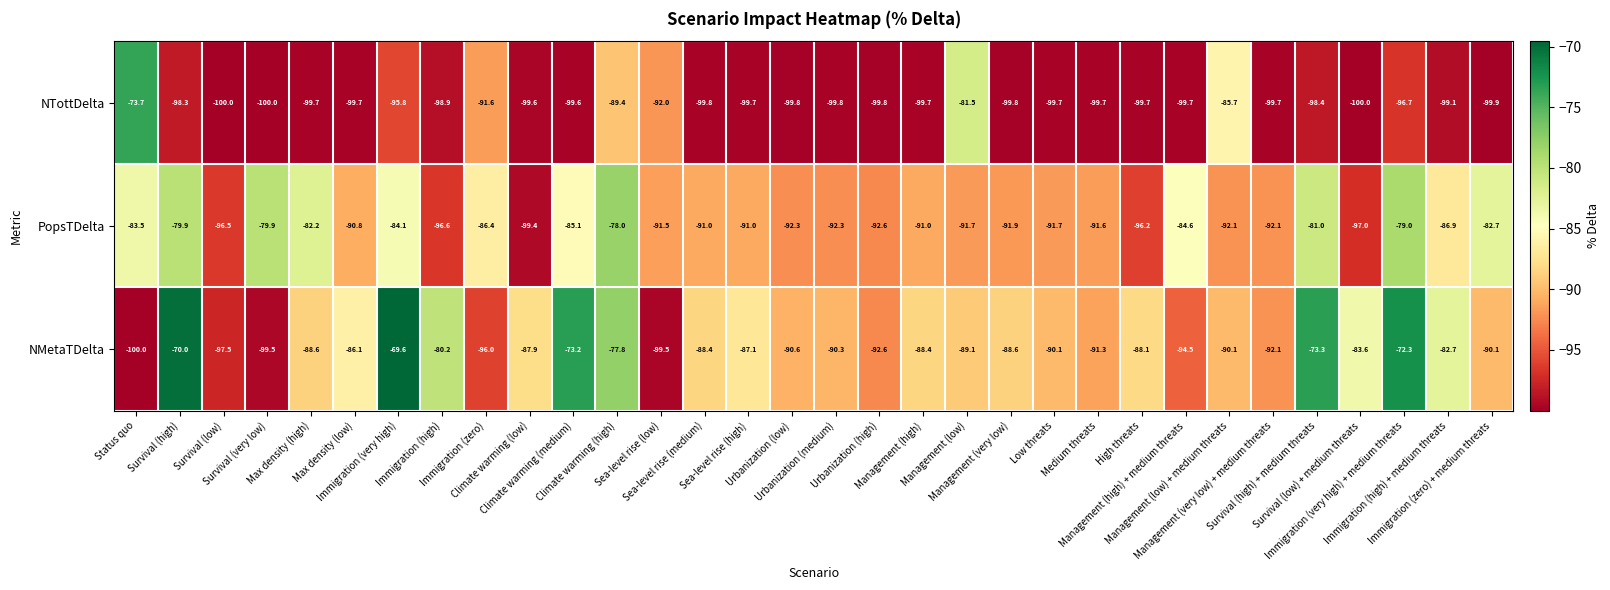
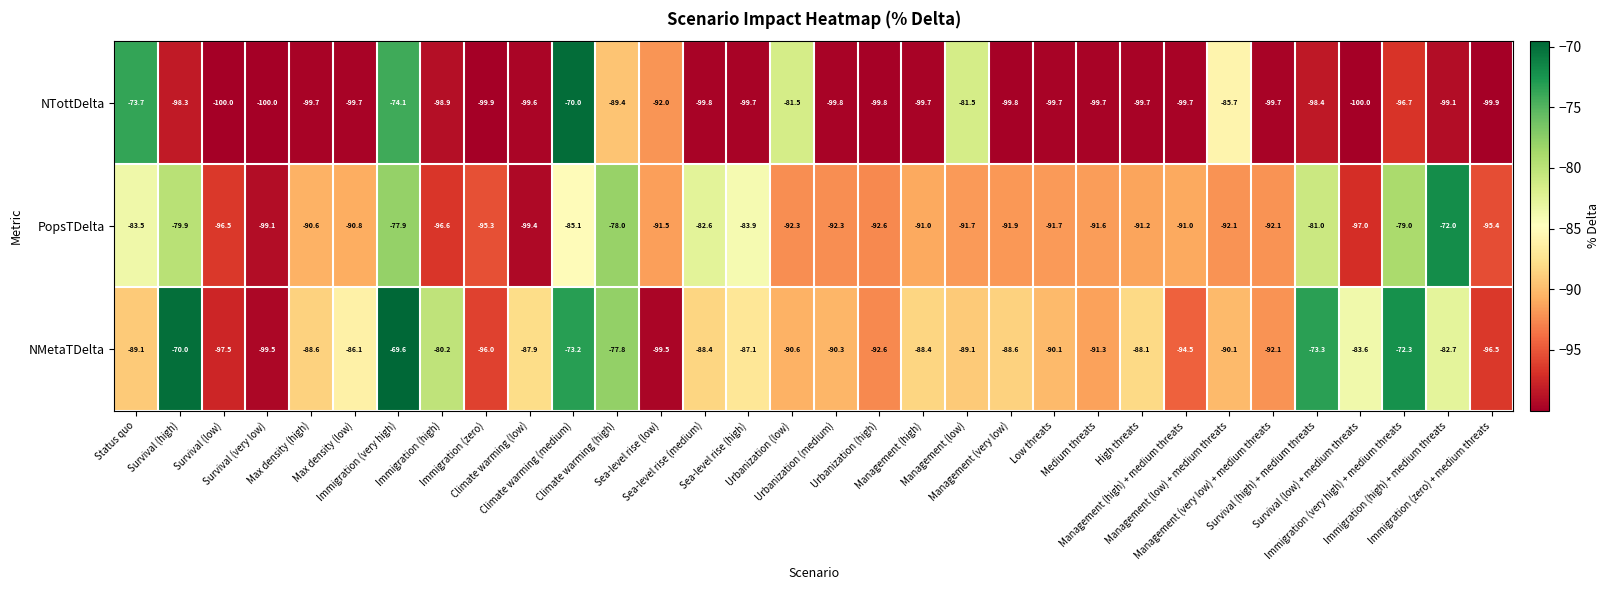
  {
    "NTottDelta": {
      "Status quo": -73.7,
      "Survival (high)": -98.3,
      "Survival (low)": -100.0,
      "Survival (very low)": -100.0,
      "Max density (high)": -99.7,
      "Max density (low)": -99.7,
-     "Immigration (very high)": -95.8,
+     "Immigration (very high)": -74.1,
      "Immigration (high)": -98.9,
-     "Immigration (zero)": -91.6,
+     "Immigration (zero)": -99.9,
      "Climate warming (low)": -99.6,
-     "Climate warming (medium)": -99.6,
+     "Climate warming (medium)": -70.0,
      "Climate warming (high)": -89.4,
      "Sea-level rise (low)": -92.0,
      "Sea-level rise (medium)": -99.8,
      "Sea-level rise (high)": -99.7,
-     "Urbanization (low)": -99.8,
+     "Urbanization (low)": -81.5,
      "Urbanization (medium)": -99.8,
      "Urbanization (high)": -99.8,
      "Management (high)": -99.7,
      "Management (low)": -81.5,
      "Management (very low)": -99.8,
      "Low threats": -99.7,
      "Medium threats": -99.7,
      "High threats": -99.7,
      "Management (high) + medium threats": -99.7,
      "Management (low) + medium threats": -85.7,
      "Management (very low) + medium threats": -99.7,
      "Survival (high) + medium threats": -98.4,
      "Survival (low) + medium threats": -100.0,
      "Immigration (very high) + medium threats": -96.7,
      "Immigration (high) + medium threats": -99.1,
      "Immigration (zero) + medium threats": -99.9
    },
    "PopsTDelta": {
      "Status quo": -83.5,
      "Survival (high)": -79.9,
      "Survival (low)": -96.5,
-     "Survival (very low)": -79.9,
-     "Max density (high)": -82.2,
+     "Survival (very low)": -99.1,
+     "Max density (high)": -90.6,
      "Max density (low)": -90.8,
-     "Immigration (very high)": -84.1,
+     "Immigration (very high)": -77.9,
      "Immigration (high)": -96.6,
-     "Immigration (zero)": -86.4,
+     "Immigration (zero)": -95.3,
      "Climate warming (low)": -99.4,
      "Climate warming (medium)": -85.1,
      "Climate warming (high)": -78.0,
      "Sea-level rise (low)": -91.5,
-     "Sea-level rise (medium)": -91.0,
-     "Sea-level rise (high)": -91.0,
+     "Sea-level rise (medium)": -82.6,
+     "Sea-level rise (high)": -83.9,
      "Urbanization (low)": -92.3,
      "Urbanization (medium)": -92.3,
      "Urbanization (high)": -92.6,
      "Management (high)": -91.0,
      "Management (low)": -91.7,
      "Management (very low)": -91.9,
      "Low threats": -91.7,
      "Medium threats": -91.6,
-     "High threats": -96.2,
-     "Management (high) + medium threats": -84.6,
+     "High threats": -91.2,
+     "Management (high) + medium threats": -91.0,
      "Management (low) + medium threats": -92.1,
      "Management (very low) + medium threats": -92.1,
      "Survival (high) + medium threats": -81.0,
      "Survival (low) + medium threats": -97.0,
      "Immigration (very high) + medium threats": -79.0,
-     "Immigration (high) + medium threats": -86.9,
-     "Immigration (zero) + medium threats": -82.7
+     "Immigration (high) + medium threats": -72.0,
+     "Immigration (zero) + medium threats": -95.4
    },
    "NMetaTDelta": {
-     "Status quo": -100.0,
+     "Status quo": -89.1,
      "Survival (high)": -70.0,
      "Survival (low)": -97.5,
      "Survival (very low)": -99.5,
      "Max density (high)": -88.6,
      "Max density (low)": -86.1,
      "Immigration (very high)": -69.6,
      "Immigration (high)": -80.2,
      "Immigration (zero)": -96.0,
      "Climate warming (low)": -87.9,
      "Climate warming (medium)": -73.2,
      "Climate warming (high)": -77.8,
      "Sea-level rise (low)": -99.5,
      "Sea-level rise (medium)": -88.4,
      "Sea-level rise (high)": -87.1,
      "Urbanization (low)": -90.6,
      "Urbanization (medium)": -90.3,
      "Urbanization (high)": -92.6,
      "Management (high)": -88.4,
      "Management (low)": -89.1,
      "Management (very low)": -88.6,
      "Low threats": -90.1,
      "Medium threats": -91.3,
      "High threats": -88.1,
      "Management (high) + medium threats": -94.5,
      "Management (low) + medium threats": -90.1,
      "Management (very low) + medium threats": -92.1,
      "Survival (high) + medium threats": -73.3,
      "Survival (low) + medium threats": -83.6,
      "Immigration (very high) + medium threats": -72.3,
      "Immigration (high) + medium threats": -82.7,
-     "Immigration (zero) + medium threats": -90.1
+     "Immigration (zero) + medium threats": -96.5
    }
  }
